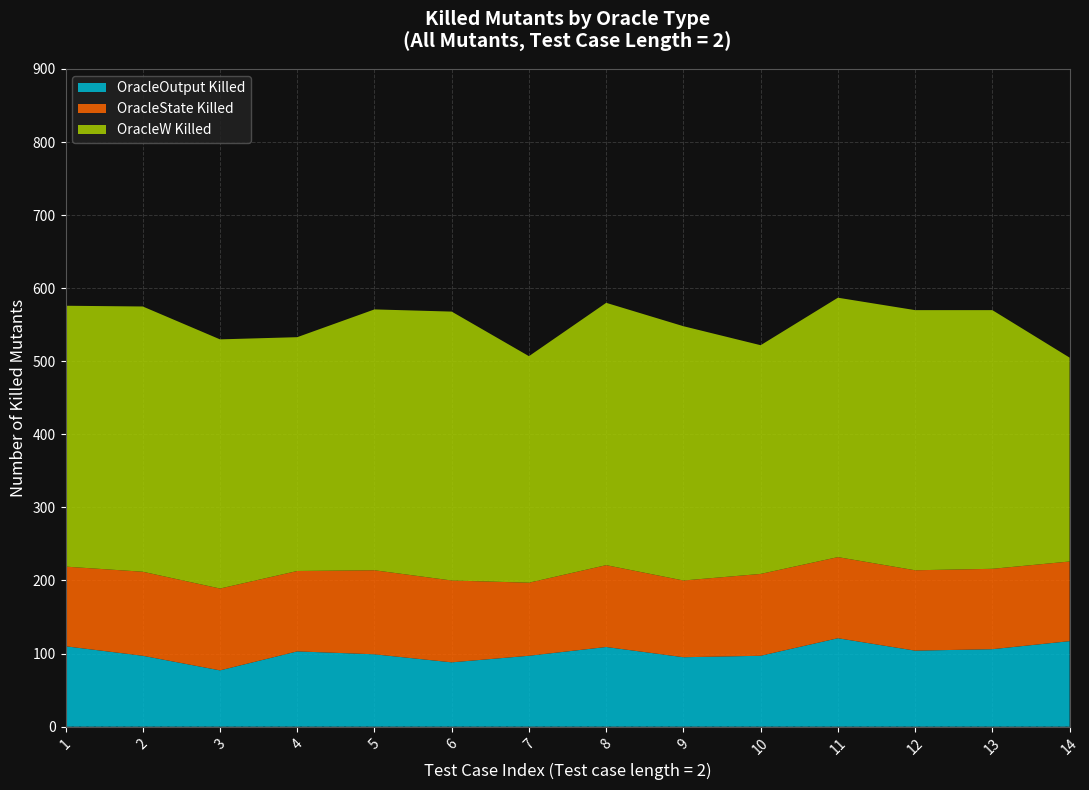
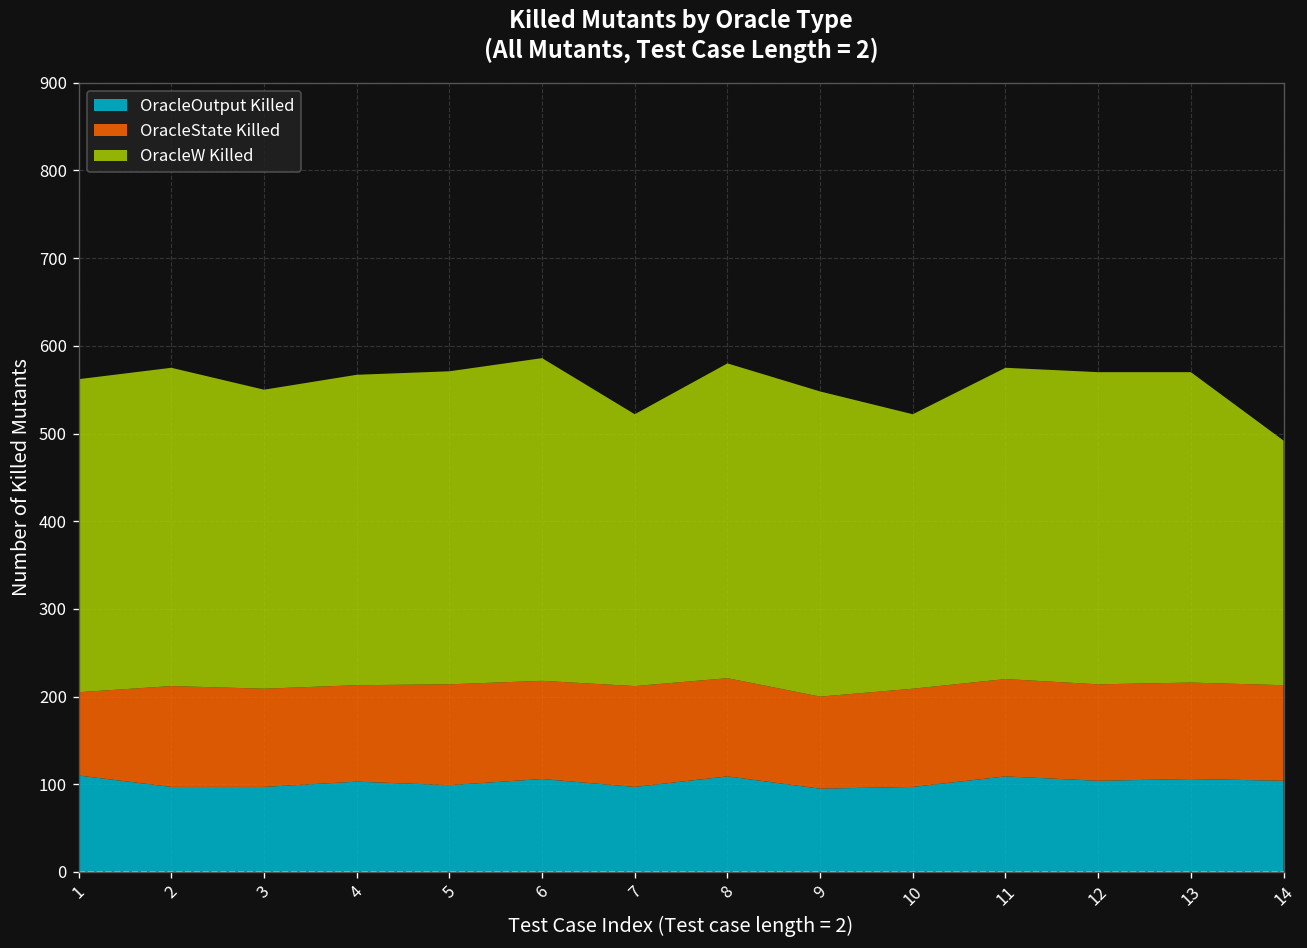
  {
    "OracleOutput Killed": {
      "1": 110,
      "2": 100,
-     "3": 80,
+     "3": 100,
      "4": 100,
      "5": 100,
-     "6": 90,
+     "6": 110,
      "7": 100,
      "8": 110,
      "9": 100,
      "10": 100,
-     "11": 120,
+     "11": 110,
      "12": 100,
      "13": 110,
-     "14": 120
+     "14": 100
    },
    "OracleState Killed": {
-     "1": 110,
+     "1": 100,
      "2": 120,
      "3": 110,
      "4": 110,
      "5": 120,
      "6": 110,
-     "7": 100,
+     "7": 120,
      "8": 110,
      "9": 110,
      "10": 110,
      "11": 110,
      "12": 110,
      "13": 110,
      "14": 110
    },
    "OracleW Killed": {
      "1": 360,
      "2": 360,
      "3": 340,
-     "4": 320,
+     "4": 350,
      "5": 360,
      "6": 370,
      "7": 310,
      "8": 360,
      "9": 350,
      "10": 310,
      "11": 360,
      "12": 360,
      "13": 350,
      "14": 280
    }
  }
